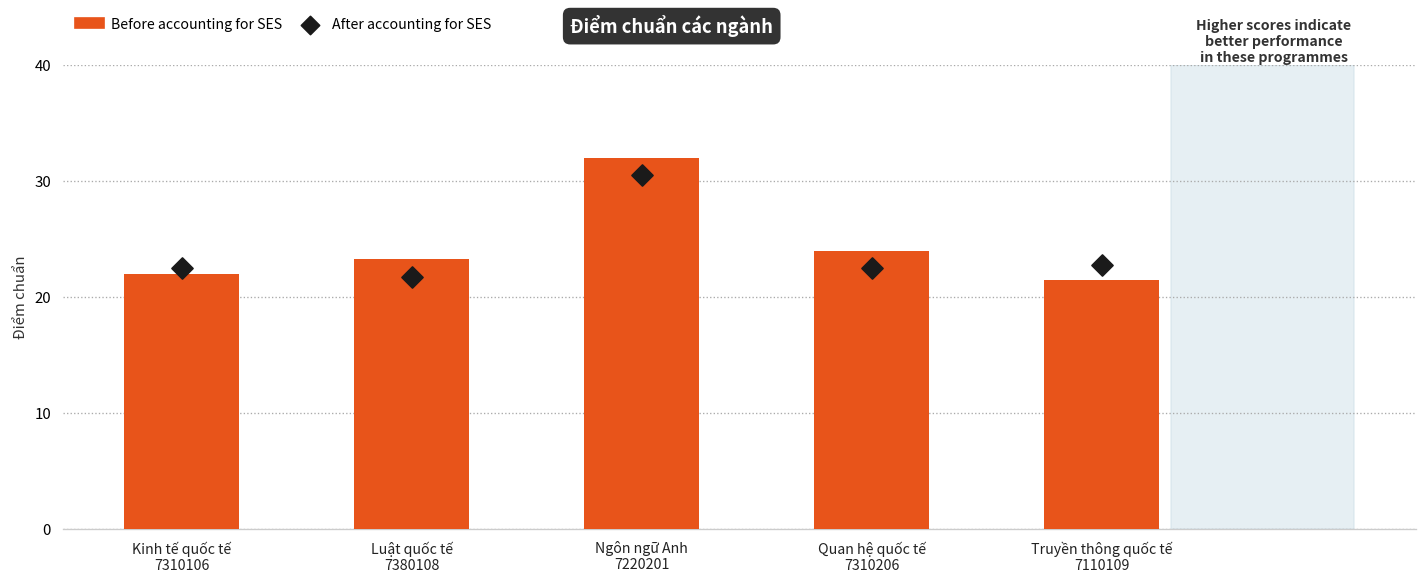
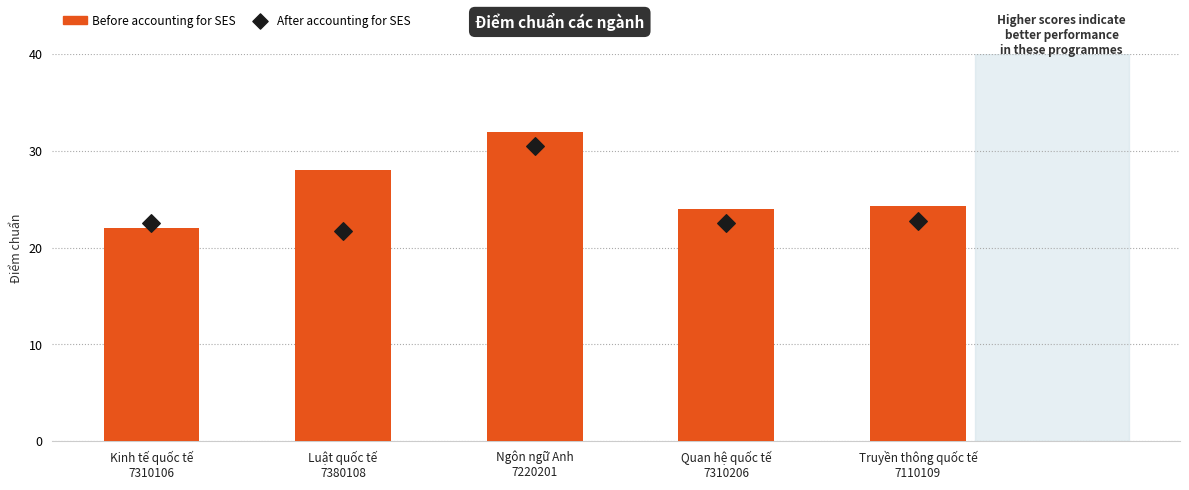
  {
    "Before accounting for SES": {
      "Kinh tế quốc tế 7310106": 22,
-     "Luật quốc tế 7380108": 23,
+     "Luật quốc tế 7380108": 28,
      "Ngôn ngữ Anh 7220201": 32,
      "Quan hệ quốc tế 7310206": 24,
-     "Truyền thông quốc tế 7110109": 21
+     "Truyền thông quốc tế 7110109": 24
    }
  }
